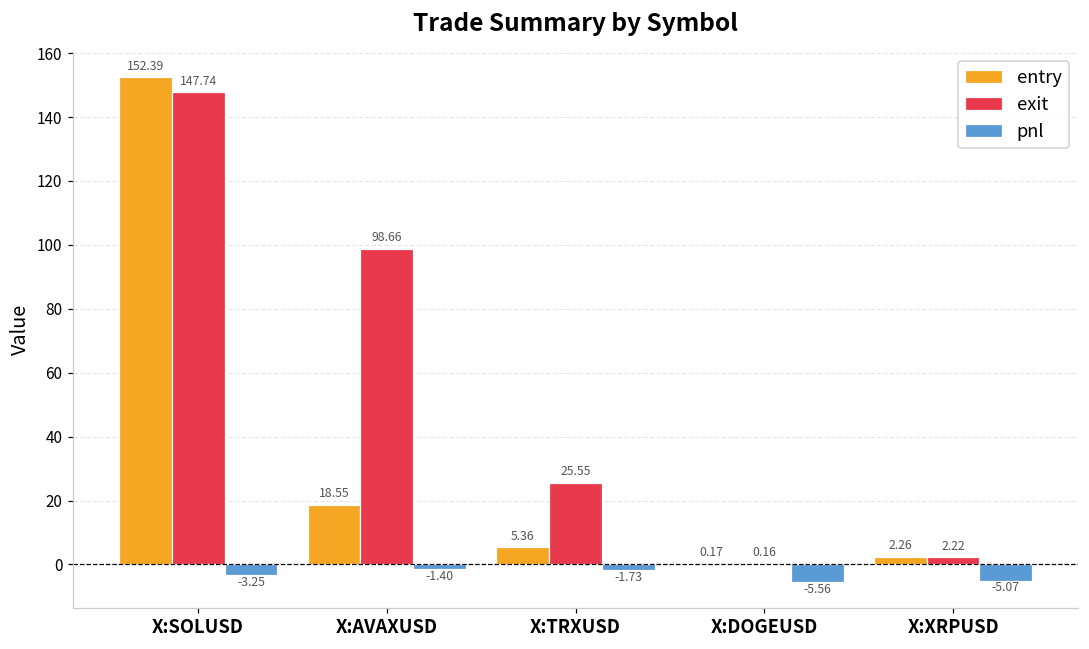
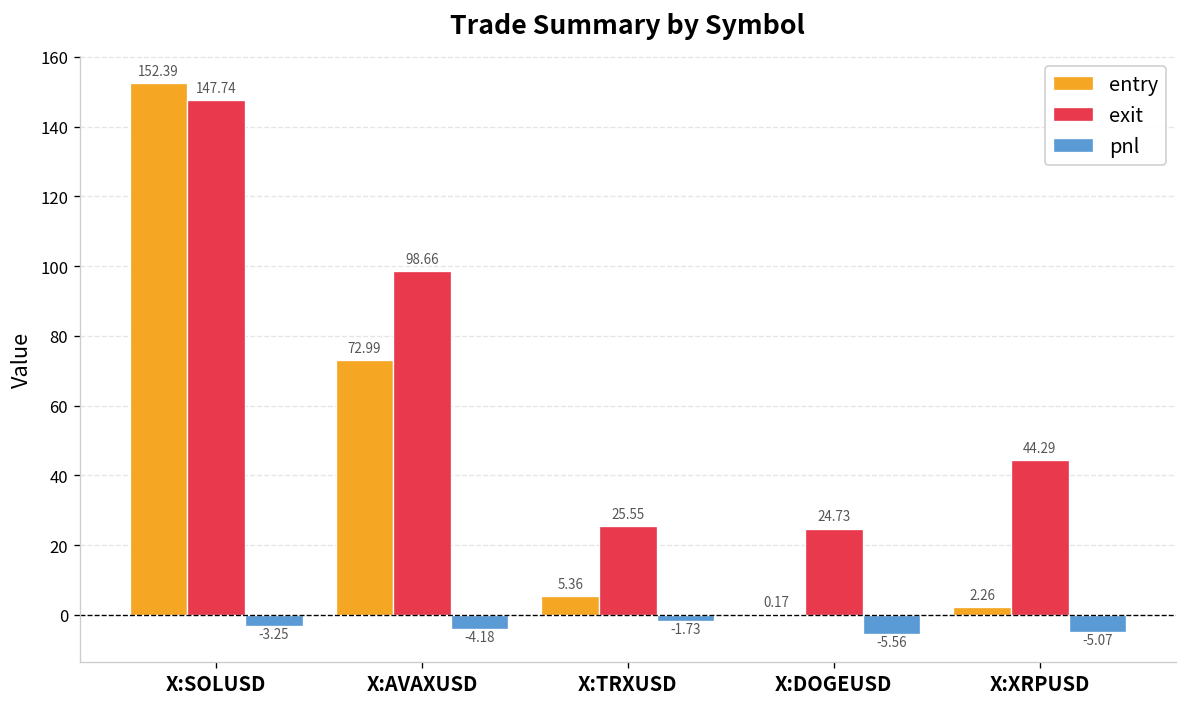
  {
    "entry": {
      "X:SOLUSD": 152.39,
-     "X:AVAXUSD": 18.55,
+     "X:AVAXUSD": 72.99,
      "X:TRXUSD": 5.36,
      "X:DOGEUSD": 0.17,
      "X:XRPUSD": 2.26
    },
    "exit": {
      "X:SOLUSD": 147.74,
      "X:AVAXUSD": 98.66,
      "X:TRXUSD": 25.55,
-     "X:DOGEUSD": 0.16,
-     "X:XRPUSD": 2.22
+     "X:DOGEUSD": 24.73,
+     "X:XRPUSD": 44.29
    },
    "pnl": {
      "X:SOLUSD": -3.25,
-     "X:AVAXUSD": -1.40,
+     "X:AVAXUSD": -4.18,
      "X:TRXUSD": -1.73,
      "X:DOGEUSD": -5.56,
      "X:XRPUSD": -5.07
    }
  }
